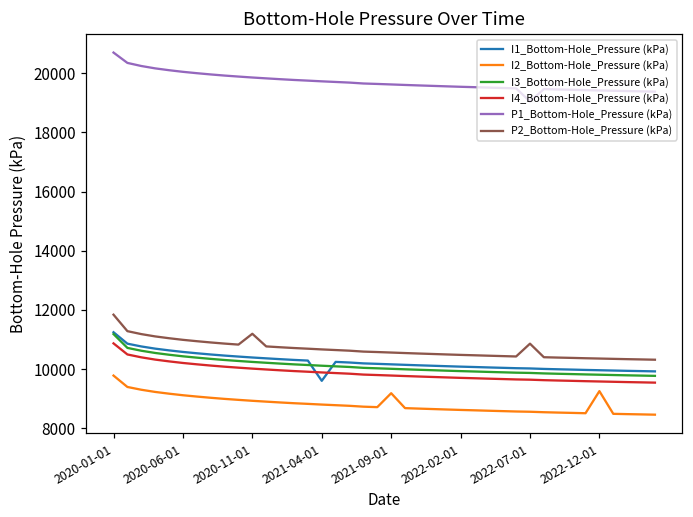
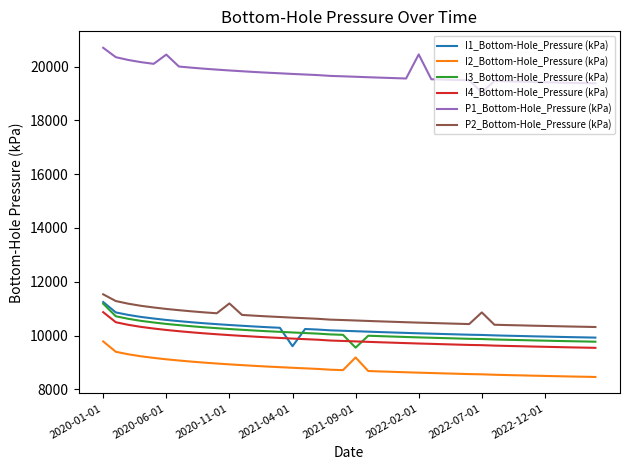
  {
    "I1_Bottom-Hole_Pressure (kPa)": {
      "2020-06-01": 10600,
      "2020-11-01": 10400,
      "2021-04-01": 9600,
      "2021-09-01": 10200,
      "2022-02-01": 10100,
      "2022-07-01": 10000,
      "2022-12-01": 10000
    },
    "I2_Bottom-Hole_Pressure (kPa)": {
      "2020-01-01": 9800,
      "2020-06-01": 9100,
      "2020-11-01": 8900,
      "2021-04-01": 8800,
      "2021-09-01": 9200,
      "2022-02-01": 8600,
      "2022-07-01": 8600,
-     "2022-12-01": 9300
+     "2022-12-01": 8500
    },
    "I3_Bottom-Hole_Pressure (kPa)": {
      "2020-06-01": 10400,
      "2020-11-01": 10200,
      "2021-04-01": 10100,
-     "2021-09-01": 10000,
+     "2021-09-01": 9500,
      "2022-02-01": 9900,
      "2022-07-01": 9900,
      "2022-12-01": 9800
    },
    "I4_Bottom-Hole_Pressure (kPa)": {
      "2020-01-01": 10900,
      "2020-06-01": 10200,
      "2020-11-01": 10000,
      "2021-04-01": 9900,
      "2021-09-01": 9800,
      "2022-02-01": 9700,
      "2022-07-01": 9600,
      "2022-12-01": 9600
    },
    "P1_Bottom-Hole_Pressure (kPa)": {
      "2020-01-01": 20700,
-     "2020-06-01": 20100,
+     "2020-06-01": 20400,
      "2020-11-01": 19900,
      "2021-04-01": 19700,
      "2021-09-01": 19600,
-     "2022-02-01": 19500
+     "2022-02-01": 20500
    },
    "P2_Bottom-Hole_Pressure (kPa)": {
-     "2020-01-01": 11800,
+     "2020-01-01": 11500,
      "2020-06-01": 11000,
      "2020-11-01": 11200,
      "2021-04-01": 10700,
      "2021-09-01": 10600,
      "2022-02-01": 10500,
      "2022-07-01": 10900,
      "2022-12-01": 10400
    }
  }
